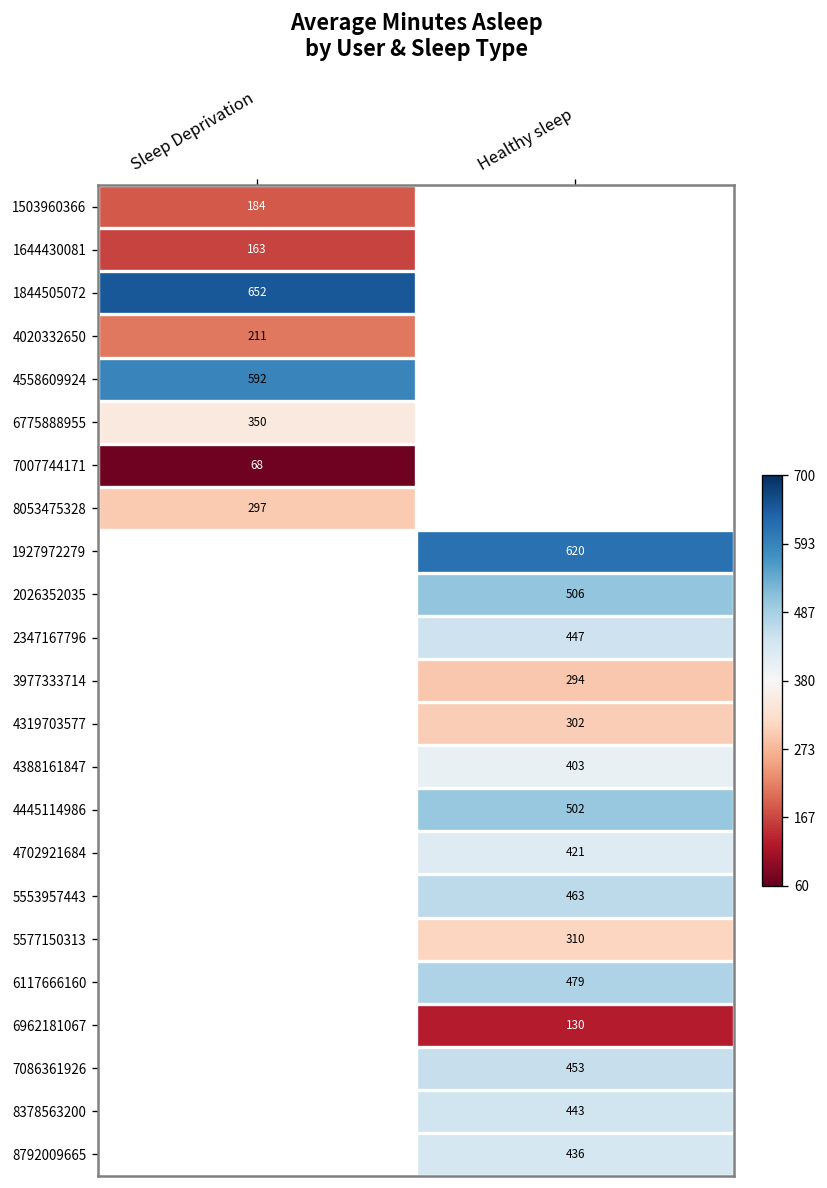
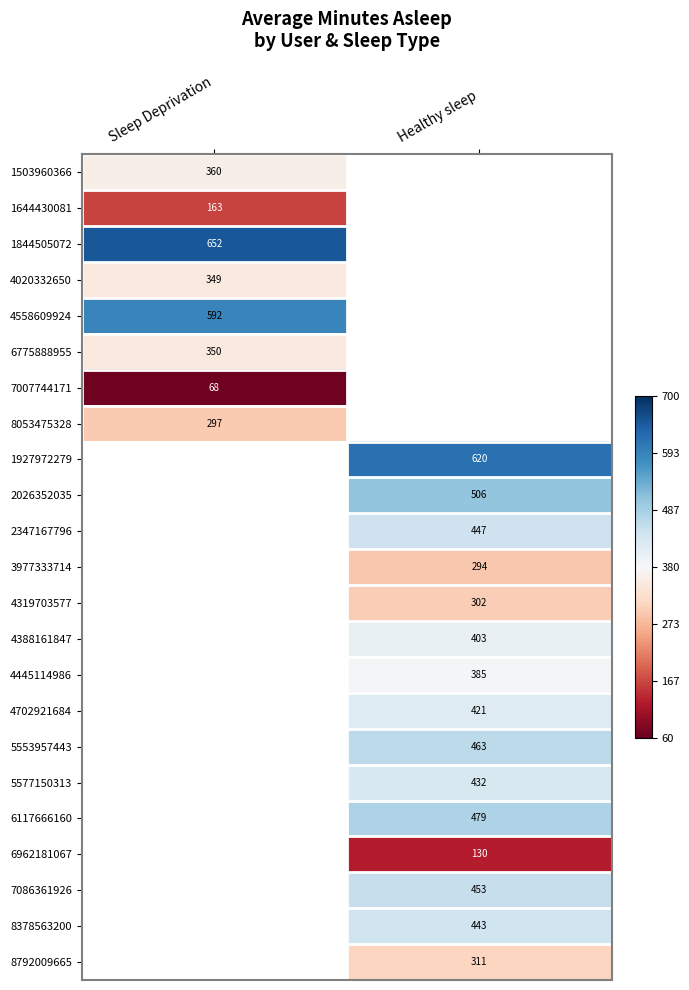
  {
    "1503960366": {
-     "Sleep Deprivation": 184
+     "Sleep Deprivation": 360
    },
    "1644430081": {
      "Sleep Deprivation": 163
    },
    "1844505072": {
      "Sleep Deprivation": 652
    },
    "4020332650": {
-     "Sleep Deprivation": 211
+     "Sleep Deprivation": 349
    },
    "4558609924": {
      "Sleep Deprivation": 592
    },
    "6775888955": {
      "Sleep Deprivation": 350
    },
    "7007744171": {
      "Sleep Deprivation": 68
    },
    "8053475328": {
      "Sleep Deprivation": 297
    },
    "1927972279": {
      "Healthy sleep": 620
    },
    "2026352035": {
      "Healthy sleep": 506
    },
    "2347167796": {
      "Healthy sleep": 447
    },
    "3977333714": {
      "Healthy sleep": 294
    },
    "4319703577": {
      "Healthy sleep": 302
    },
    "4388161847": {
      "Healthy sleep": 403
    },
    "4445114986": {
-     "Healthy sleep": 502
+     "Healthy sleep": 385
    },
    "4702921684": {
      "Healthy sleep": 421
    },
    "5553957443": {
      "Healthy sleep": 463
    },
    "5577150313": {
-     "Healthy sleep": 310
+     "Healthy sleep": 432
    },
    "6117666160": {
      "Healthy sleep": 479
    },
    "6962181067": {
      "Healthy sleep": 130
    },
    "7086361926": {
      "Healthy sleep": 453
    },
    "8378563200": {
      "Healthy sleep": 443
    },
    "8792009665": {
-     "Healthy sleep": 436
+     "Healthy sleep": 311
    }
  }
